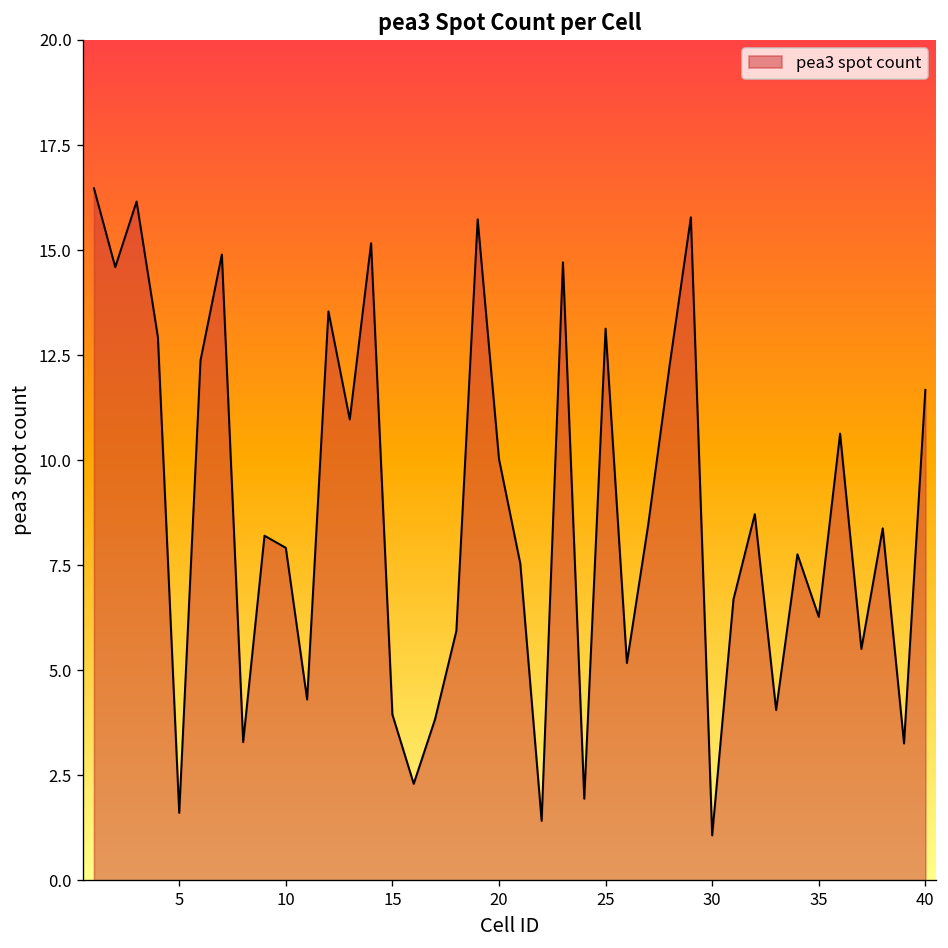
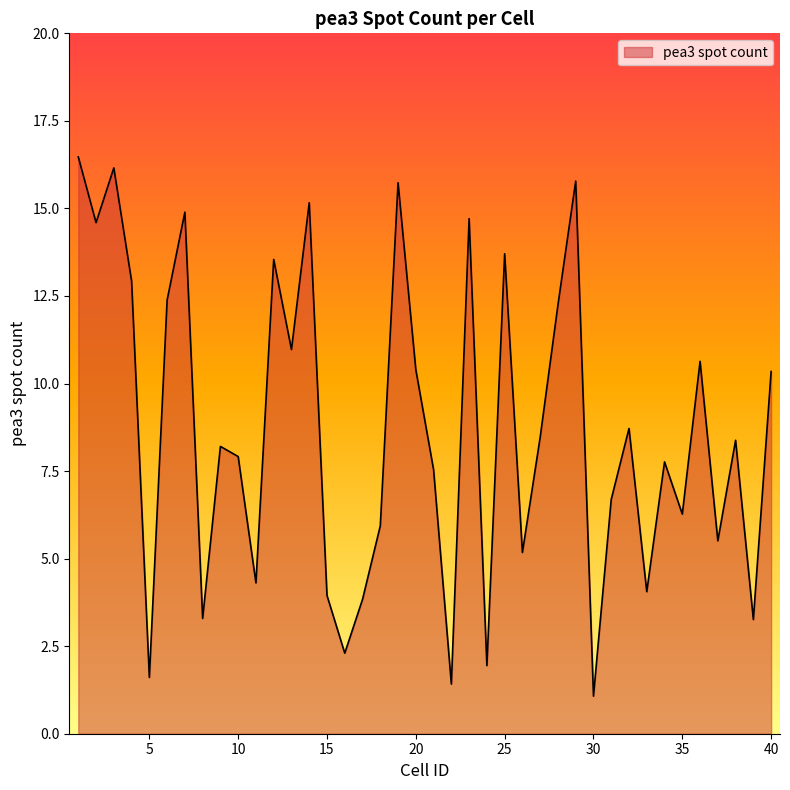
  {
    "5": 1.6,
    "10": 7.9,
    "15": 3.9,
-   "20": 10.0,
-   "25": 13.1,
+   "20": 10.4,
+   "25": 13.7,
    "30": 1.1,
    "35": 6.3,
-   "40": 11.7
+   "40": 10.3
  }
